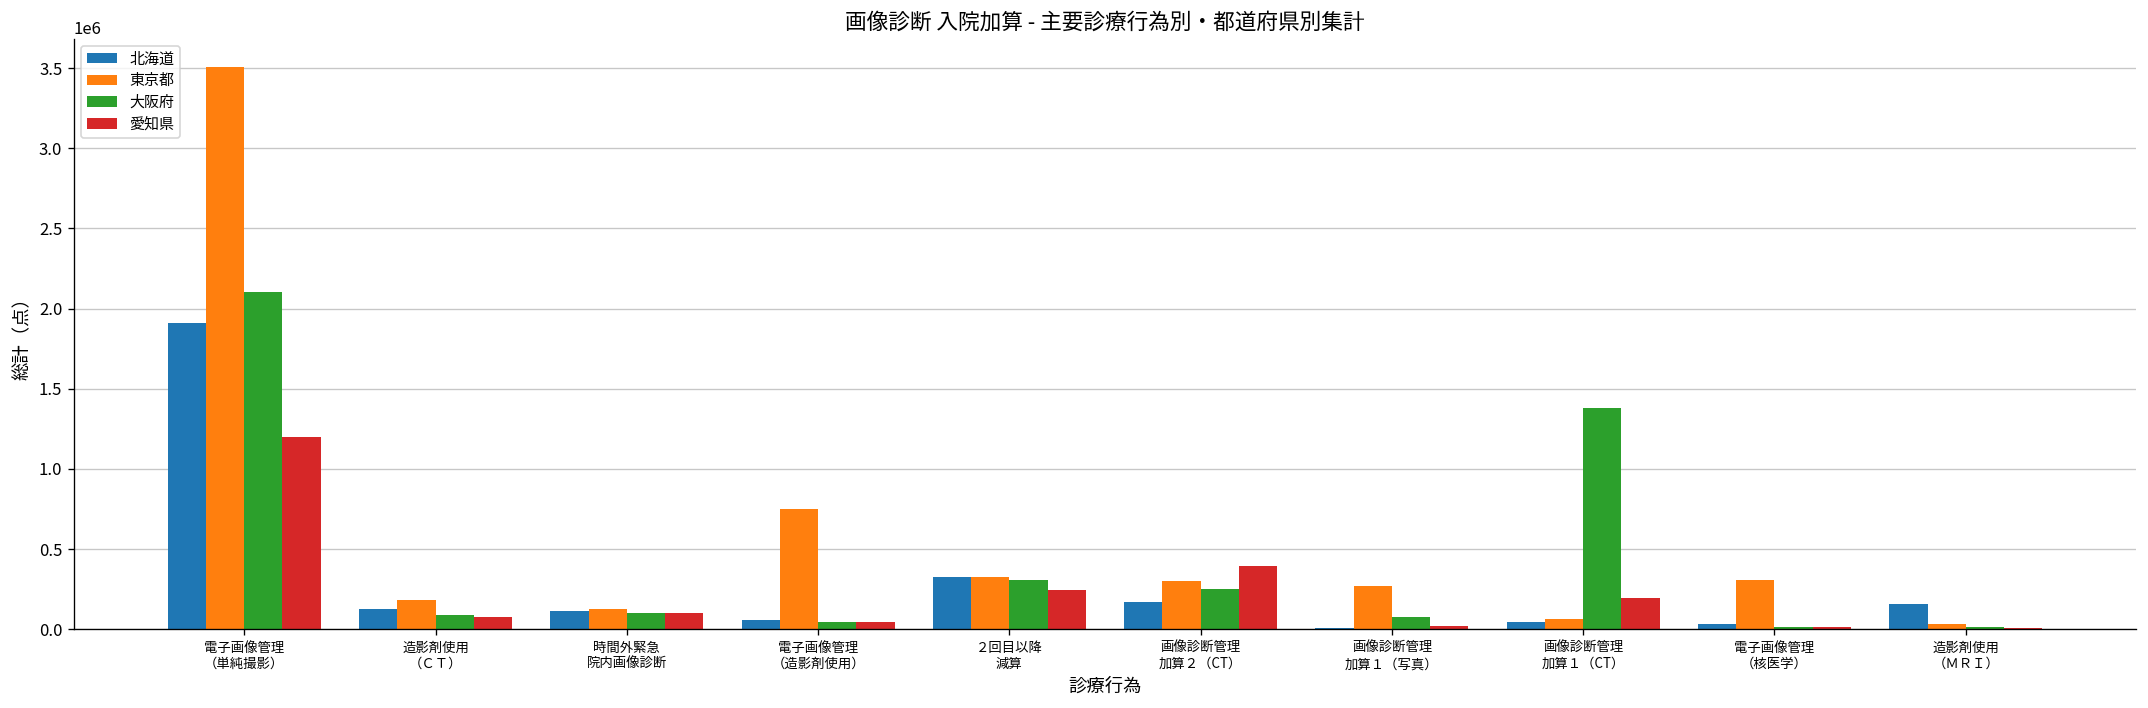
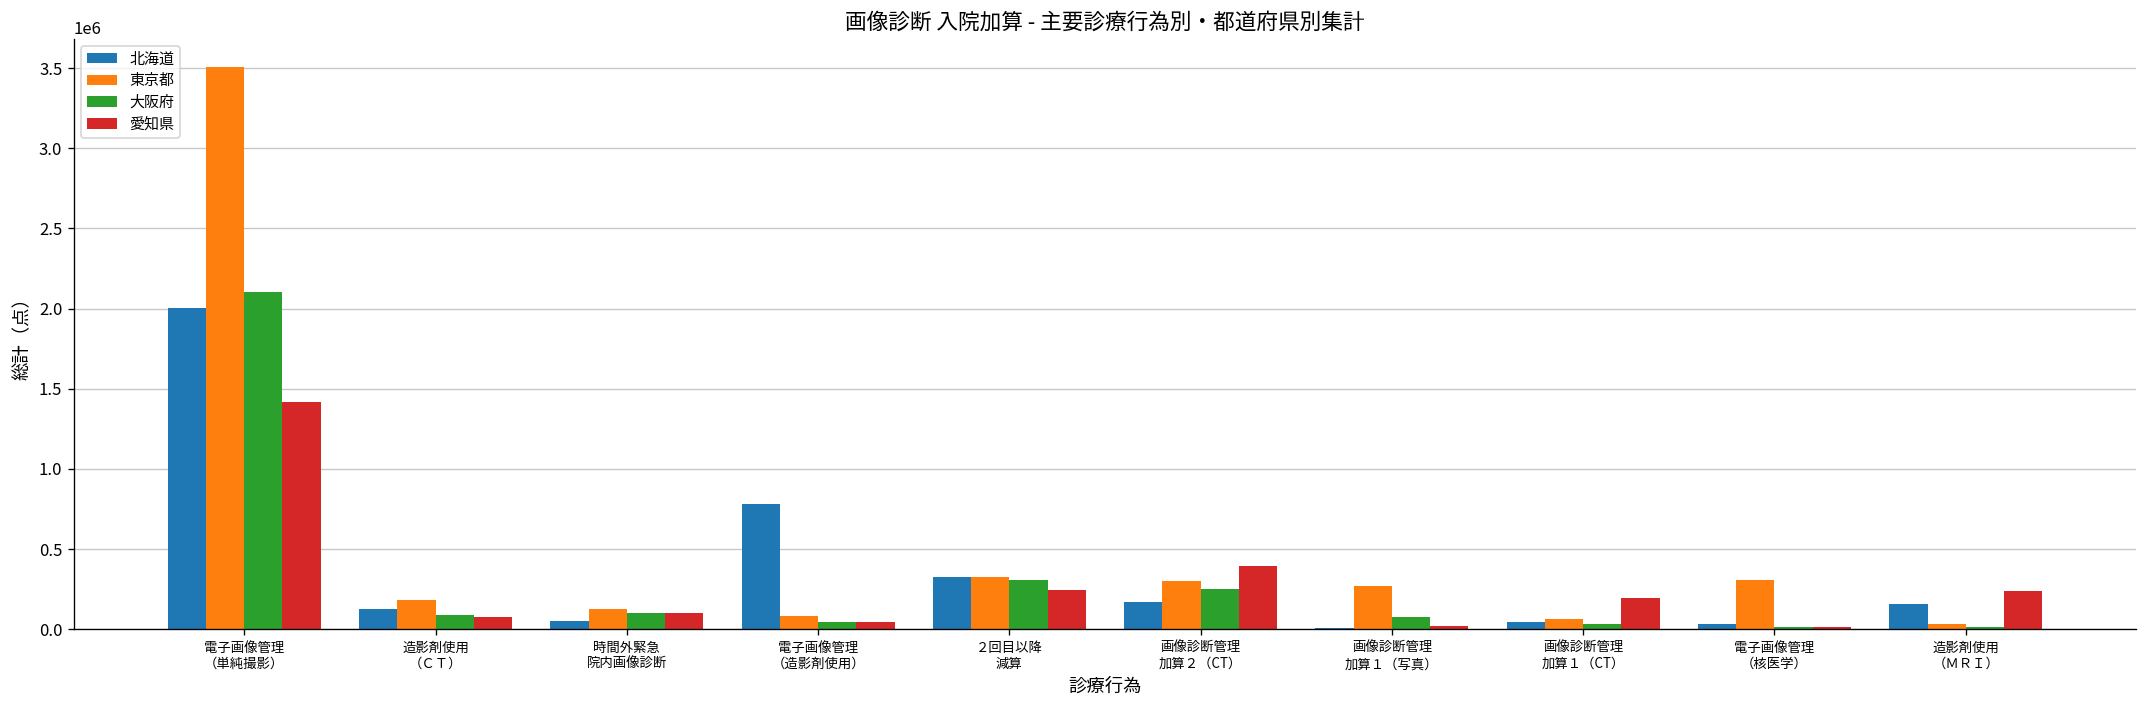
  {
    "北海道": {
-     "電子画像管理 （単純撮影）": 1910000,
+     "電子画像管理 （単純撮影）": 2010000,
      "造影剤使用 （ＣＴ）": 130000,
-     "時間外緊急 院内画像診断": 120000,
-     "電子画像管理 （造影剤使用）": 60000,
+     "時間外緊急 院内画像診断": 50000,
+     "電子画像管理 （造影剤使用）": 780000,
      "２回目以降 減算": 330000,
      "画像診断管理 加算２（CT）": 170000,
      "画像診断管理 加算１（CT）": 40000,
      "電子画像管理 （核医学）": 30000,
      "造影剤使用 （ＭＲＩ）": 160000
    },
    "東京都": {
      "電子画像管理 （単純撮影）": 3510000,
      "造影剤使用 （ＣＴ）": 180000,
      "時間外緊急 院内画像診断": 130000,
-     "電子画像管理 （造影剤使用）": 750000,
+     "電子画像管理 （造影剤使用）": 80000,
      "２回目以降 減算": 320000,
      "画像診断管理 加算２（CT）": 300000,
      "画像診断管理 加算１（写真）": 270000,
      "画像診断管理 加算１（CT）": 60000,
      "電子画像管理 （核医学）": 310000,
      "造影剤使用 （ＭＲＩ）": 30000
    },
    "大阪府": {
      "電子画像管理 （単純撮影）": 2100000,
      "造影剤使用 （ＣＴ）": 90000,
      "時間外緊急 院内画像診断": 100000,
      "電子画像管理 （造影剤使用）": 50000,
      "２回目以降 減算": 310000,
      "画像診断管理 加算２（CT）": 250000,
      "画像診断管理 加算１（写真）": 80000,
-     "画像診断管理 加算１（CT）": 1380000
+     "画像診断管理 加算１（CT）": 40000
    },
    "愛知県": {
-     "電子画像管理 （単純撮影）": 1200000,
+     "電子画像管理 （単純撮影）": 1420000,
      "造影剤使用 （ＣＴ）": 80000,
      "時間外緊急 院内画像診断": 100000,
      "電子画像管理 （造影剤使用）": 50000,
      "２回目以降 減算": 250000,
      "画像診断管理 加算２（CT）": 390000,
      "画像診断管理 加算１（CT）": 200000,
-     "造影剤使用 （ＭＲＩ）": 10000
+     "造影剤使用 （ＭＲＩ）": 240000
    }
  }
